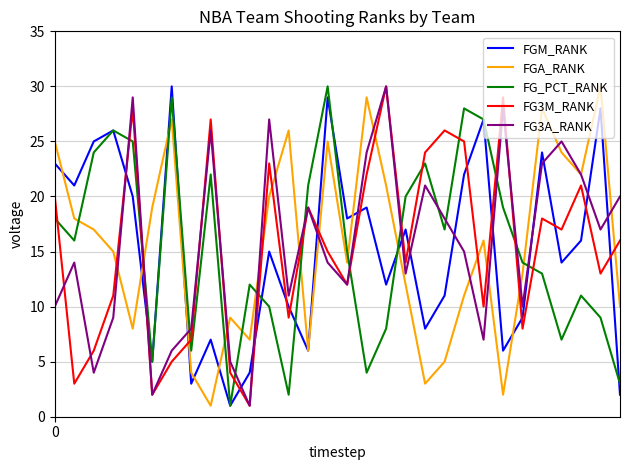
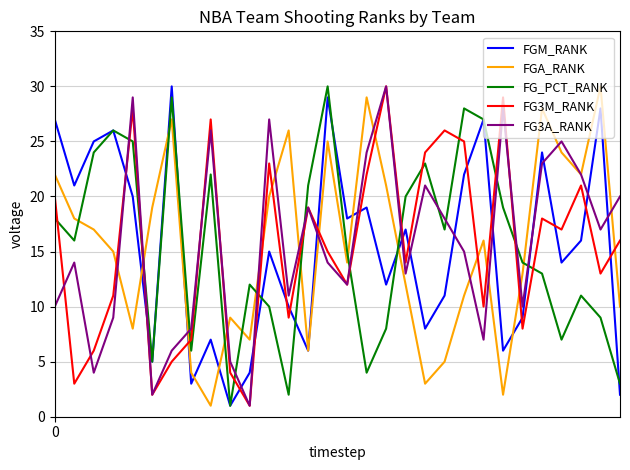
  {
    "FGM_RANK": {
-     "0": 23
+     "0": 27
    },
    "FGA_RANK": {
-     "0": 25
+     "0": 22
    },
    "FG_PCT_RANK": {
      "0": 18
    },
    "FG3M_RANK": {
      "0": 20
    },
    "FG3A_RANK": {
      "0": 10
    }
  }
